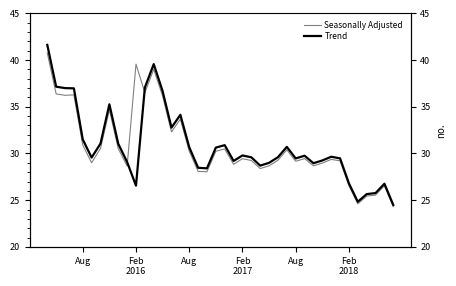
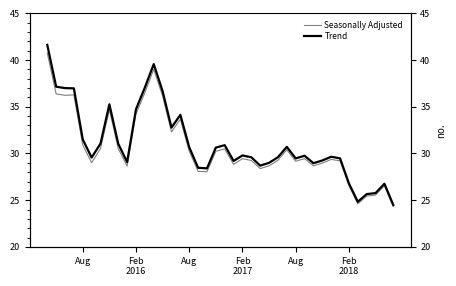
  {
    "Seasonally Adjusted": {
-     "Feb 2016": 40,
+     "Feb 2016": 34,
      "Feb 2017": 29
    },
    "Trend": {
-     "Feb 2016": 27,
+     "Feb 2016": 35,
      "Feb 2017": 30
    }
  }
